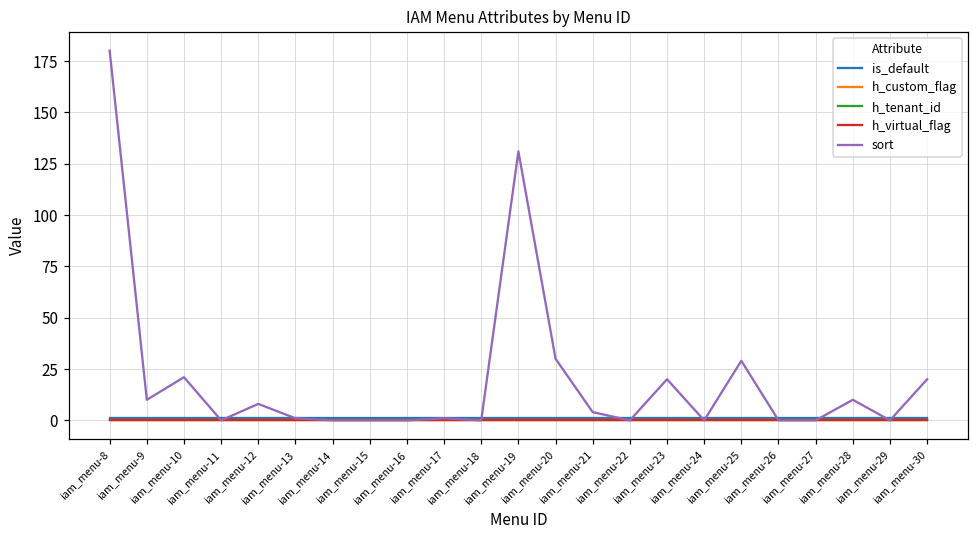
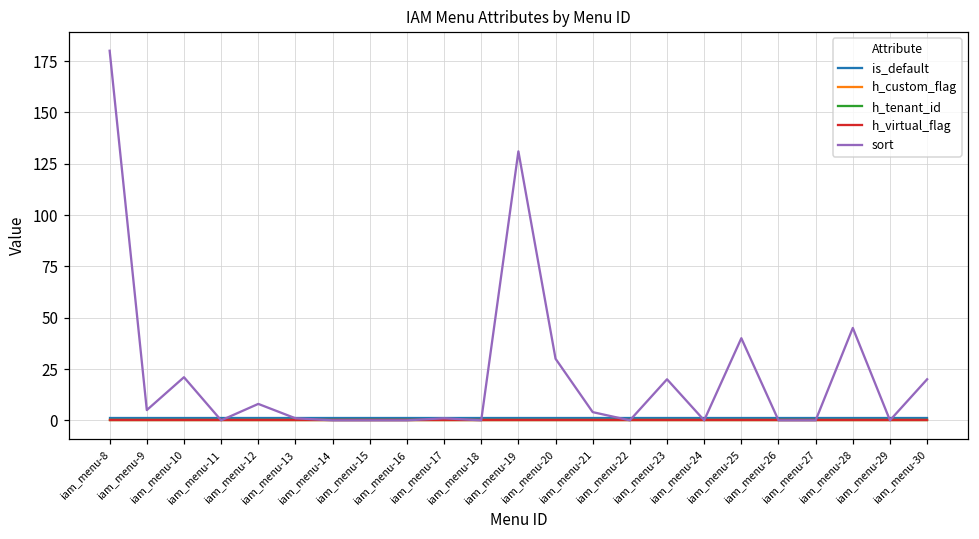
  {
    "sort": {
      "iam_menu-8": 180,
-     "iam_menu-9": 10,
+     "iam_menu-9": 5,
      "iam_menu-10": 21,
      "iam_menu-12": 8,
      "iam_menu-19": 131,
      "iam_menu-20": 30,
      "iam_menu-21": 4,
      "iam_menu-23": 20,
-     "iam_menu-25": 29,
-     "iam_menu-28": 10,
+     "iam_menu-25": 40,
+     "iam_menu-28": 45,
      "iam_menu-30": 20
    }
  }
